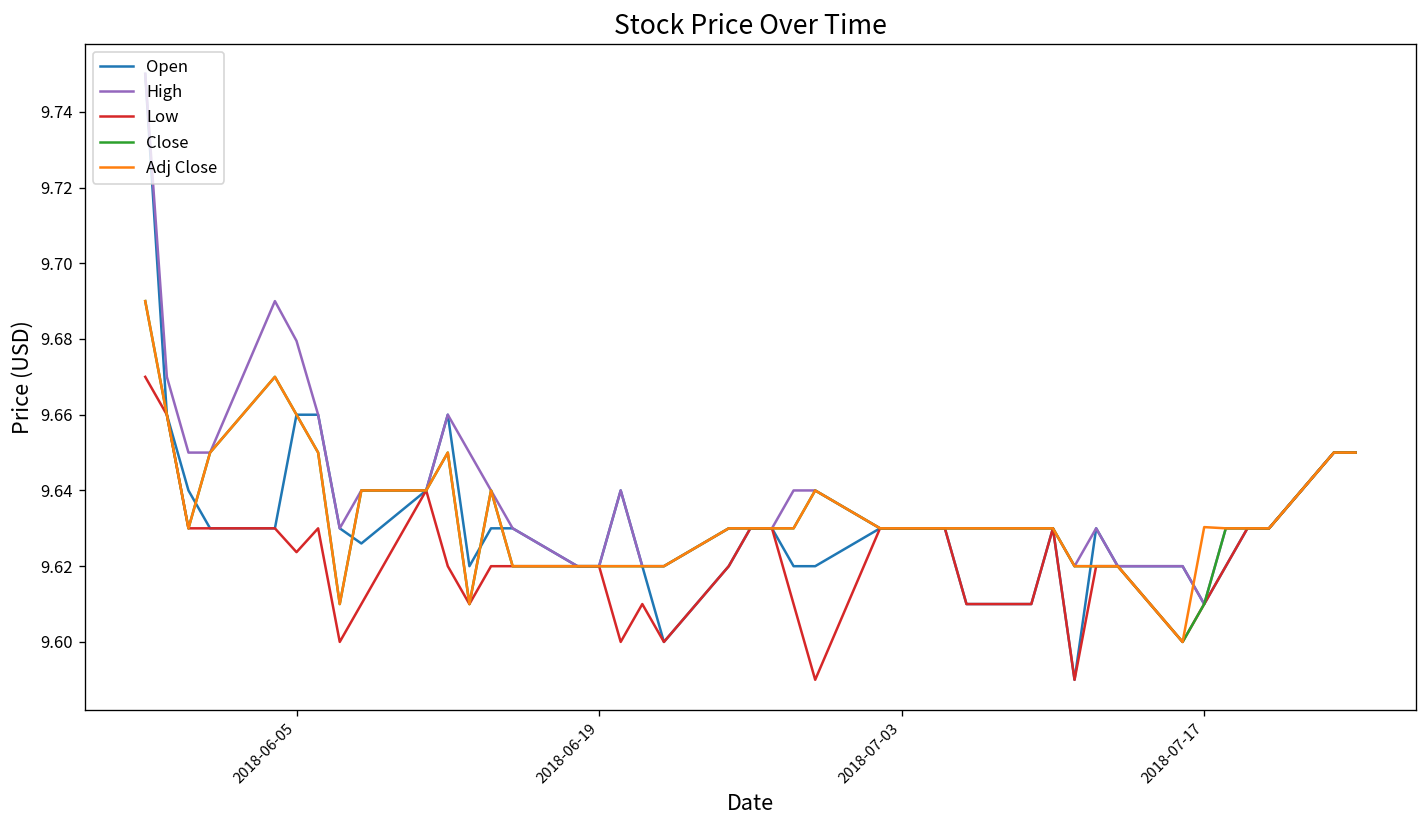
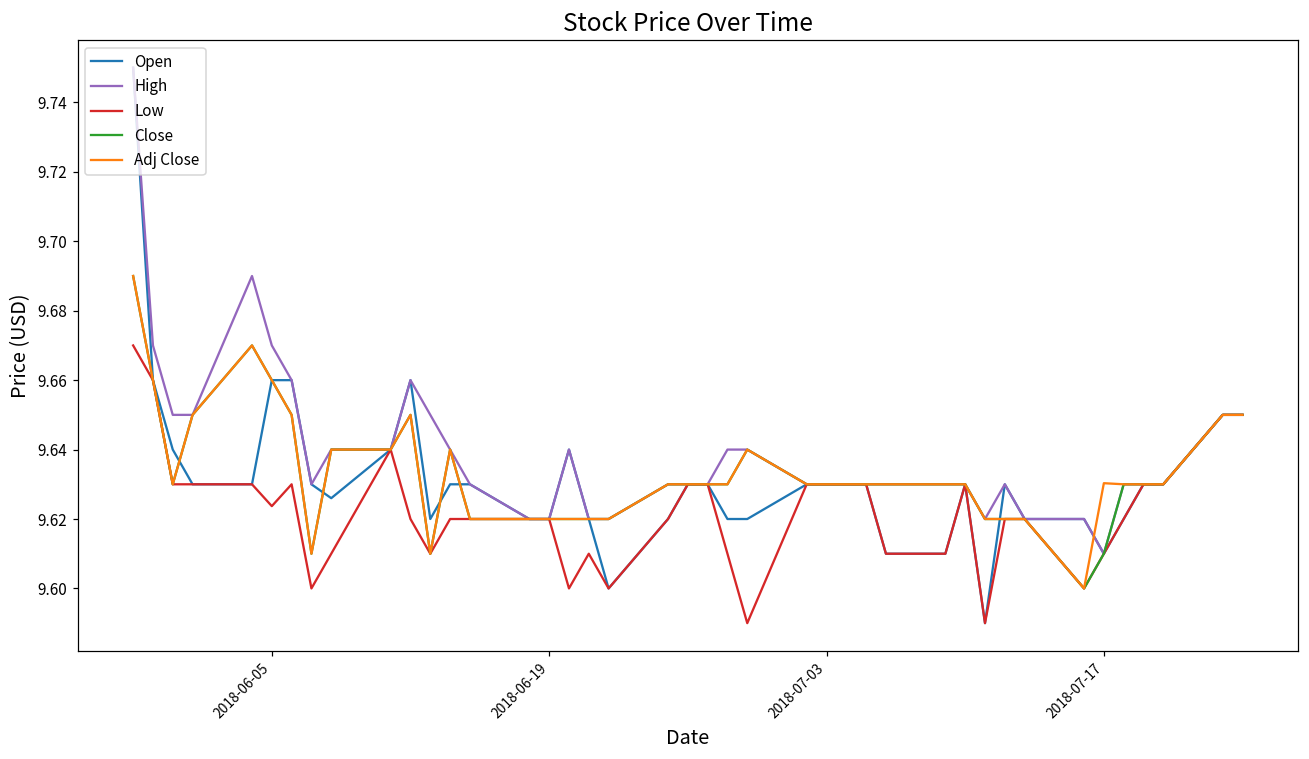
  {
    "High": {
-     "2018-06-05": 9.679
+     "2018-06-05": 9.670
    },
    "Low": {
      "2018-06-05": 9.624
    },
    "Adj Close": {
      "2018-07-17": 9.630
    }
  }
